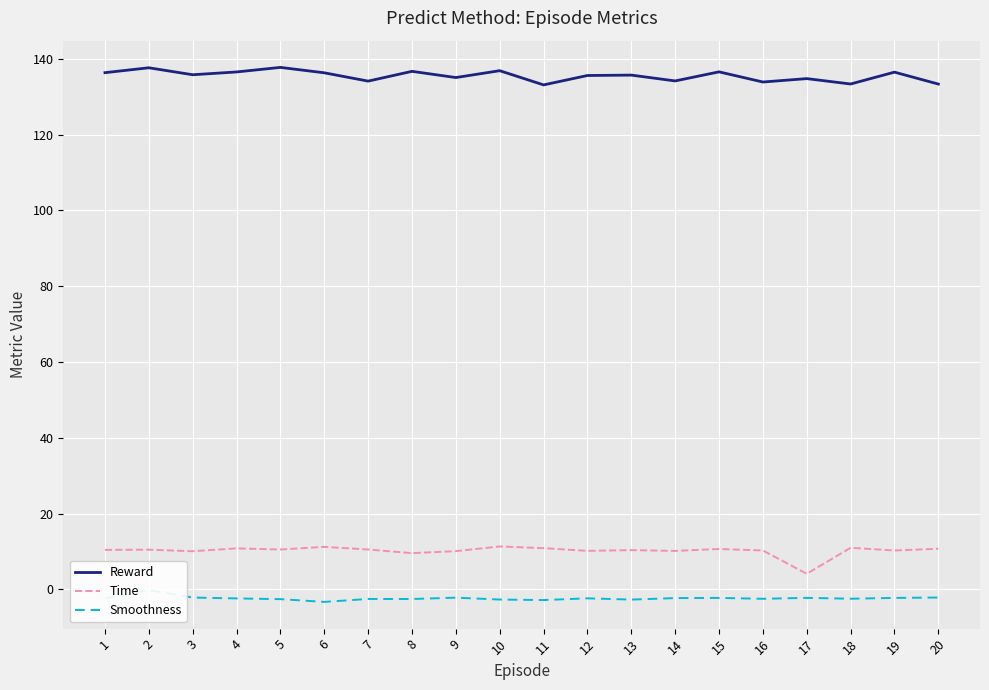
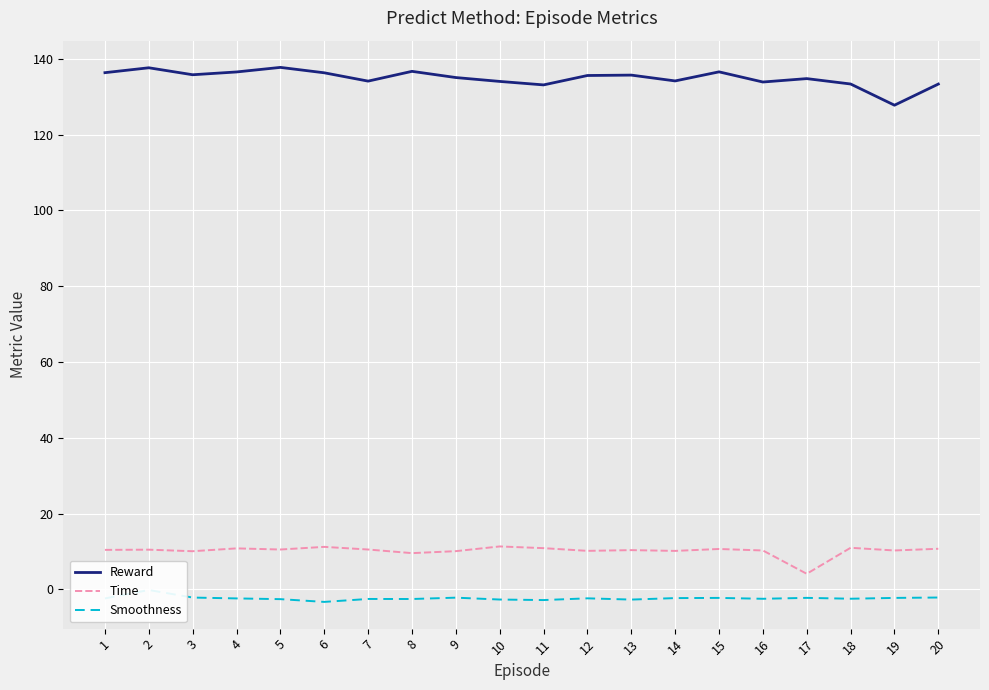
  {
    "Reward": {
      "1": 136,
      "2": 138,
      "3": 136,
      "4": 137,
      "5": 138,
      "6": 136,
      "7": 134,
      "8": 137,
      "9": 135,
-     "10": 137,
+     "10": 134,
      "11": 133,
      "12": 136,
      "13": 136,
      "14": 134,
      "15": 137,
      "16": 134,
      "17": 135,
      "18": 133,
-     "19": 136,
+     "19": 128,
      "20": 133
    },
    "Time": {
      "1": 10,
      "2": 10,
      "3": 10,
      "4": 11,
      "5": 11,
      "6": 11,
      "7": 11,
      "8": 10,
      "9": 10,
      "10": 11,
      "11": 11,
      "12": 10,
      "13": 10,
      "14": 10,
      "15": 11,
      "16": 10,
      "17": 4,
      "18": 11,
      "19": 10,
      "20": 11
    },
    "Smoothness": {
      "3": -2,
      "4": -2,
      "5": -3,
      "6": -3,
      "7": -3,
      "8": -3,
      "9": -2,
      "10": -3,
      "11": -3,
      "12": -2,
      "13": -3,
      "14": -2,
      "15": -2,
      "16": -2,
      "17": -2,
      "18": -2,
      "19": -2,
      "20": -2
    }
  }
